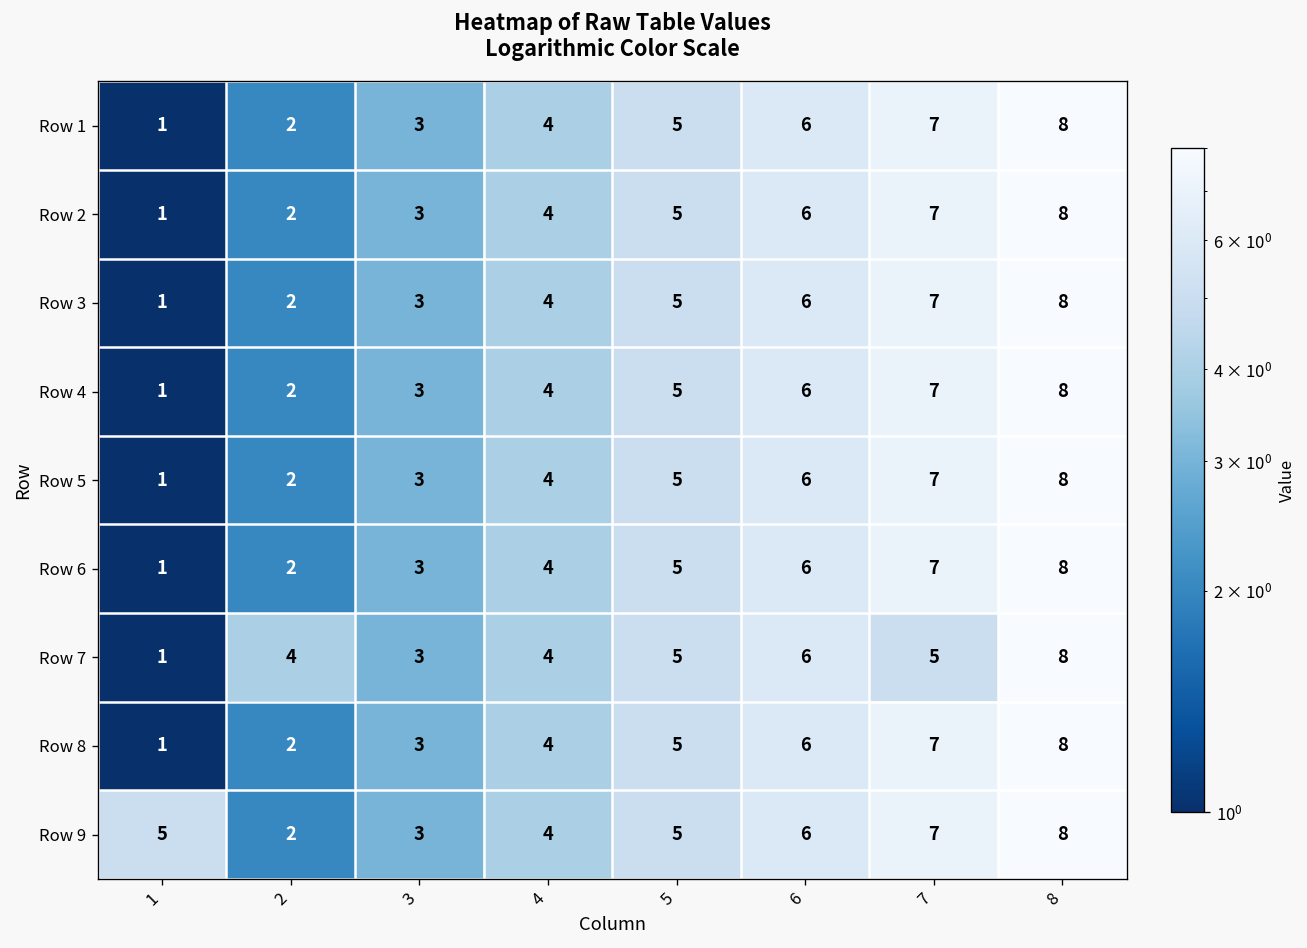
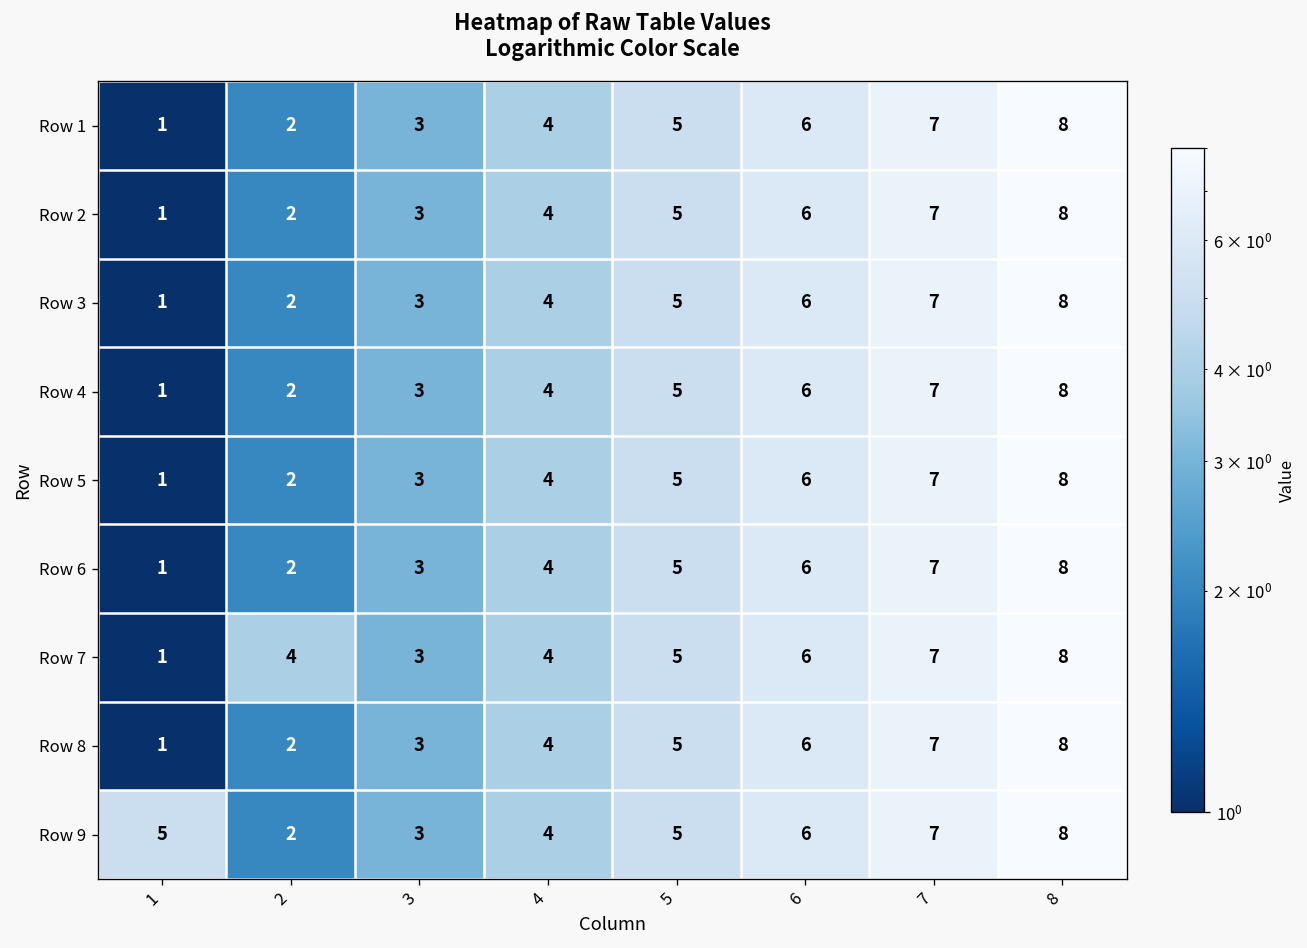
  {
    "Row 1": {
      "1": 1,
      "2": 2,
      "3": 3,
      "4": 4,
      "5": 5,
      "6": 6,
      "7": 7,
      "8": 8
    },
    "Row 2": {
      "1": 1,
      "2": 2,
      "3": 3,
      "4": 4,
      "5": 5,
      "6": 6,
      "7": 7,
      "8": 8
    },
    "Row 3": {
      "1": 1,
      "2": 2,
      "3": 3,
      "4": 4,
      "5": 5,
      "6": 6,
      "7": 7,
      "8": 8
    },
    "Row 4": {
      "1": 1,
      "2": 2,
      "3": 3,
      "4": 4,
      "5": 5,
      "6": 6,
      "7": 7,
      "8": 8
    },
    "Row 5": {
      "1": 1,
      "2": 2,
      "3": 3,
      "4": 4,
      "5": 5,
      "6": 6,
      "7": 7,
      "8": 8
    },
    "Row 6": {
      "1": 1,
      "2": 2,
      "3": 3,
      "4": 4,
      "5": 5,
      "6": 6,
      "7": 7,
      "8": 8
    },
    "Row 7": {
      "1": 1,
      "2": 4,
      "3": 3,
      "4": 4,
      "5": 5,
      "6": 6,
-     "7": 5,
+     "7": 7,
      "8": 8
    },
    "Row 8": {
      "1": 1,
      "2": 2,
      "3": 3,
      "4": 4,
      "5": 5,
      "6": 6,
      "7": 7,
      "8": 8
    },
    "Row 9": {
      "1": 5,
      "2": 2,
      "3": 3,
      "4": 4,
      "5": 5,
      "6": 6,
      "7": 7,
      "8": 8
    }
  }
